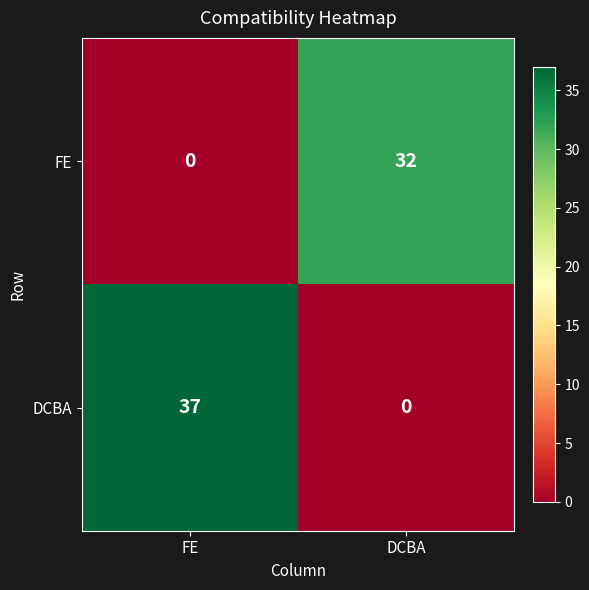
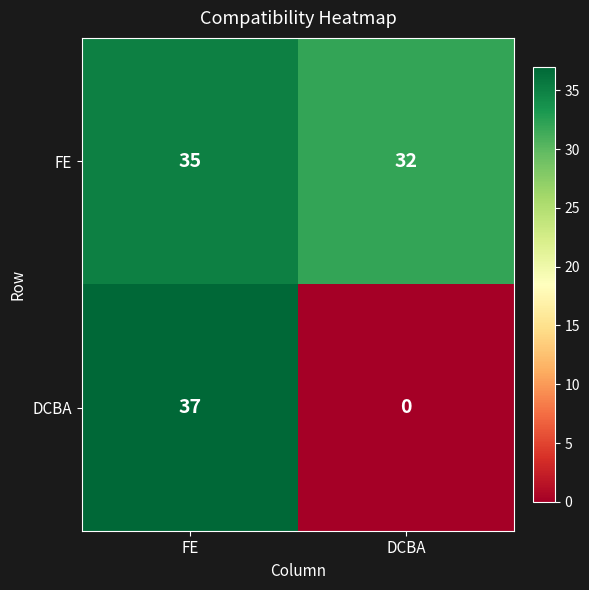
  {
    "FE": {
-     "FE": 0,
+     "FE": 35,
      "DCBA": 32
    },
    "DCBA": {
      "FE": 37,
      "DCBA": 0
    }
  }
